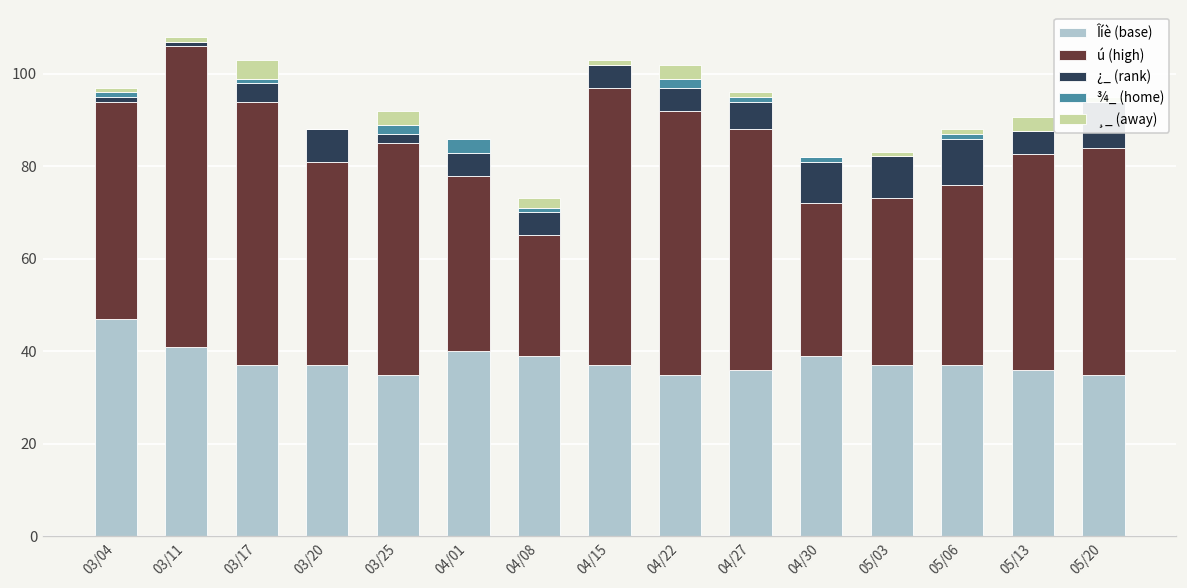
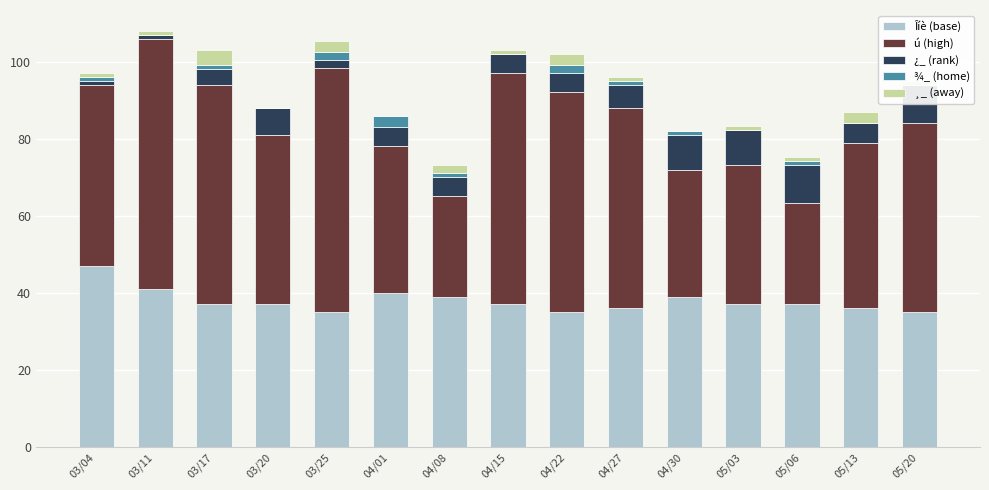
  {
    "ú (high)": {
      "03/04": 47,
      "03/11": 65,
      "03/17": 57,
      "03/20": 44,
-     "03/25": 50,
+     "03/25": 63,
      "04/01": 38,
      "04/08": 26,
      "04/15": 60,
      "04/22": 57,
      "04/27": 52,
      "04/30": 33,
      "05/03": 36,
-     "05/06": 39,
-     "05/13": 47,
+     "05/06": 26,
+     "05/13": 43,
      "05/20": 49
    },
    "¿_ (rank)": {
      "03/04": 1,
      "03/11": 1,
      "03/17": 4,
      "03/20": 7,
      "03/25": 2,
      "04/01": 5,
      "04/08": 5,
      "04/15": 5,
      "04/22": 5,
      "04/27": 6,
      "04/30": 9,
      "05/03": 9,
      "05/06": 10,
      "05/13": 5
    },
    "¾_ (home)": {
      "03/04": 1,
      "03/11": 0,
      "03/17": 1,
      "03/20": 0,
      "03/25": 2,
      "04/01": 3,
      "04/08": 1,
      "04/15": 0,
      "04/22": 2,
      "04/27": 1,
      "04/30": 1,
      "05/03": 0,
      "05/06": 1,
      "05/13": 0
    }
  }
